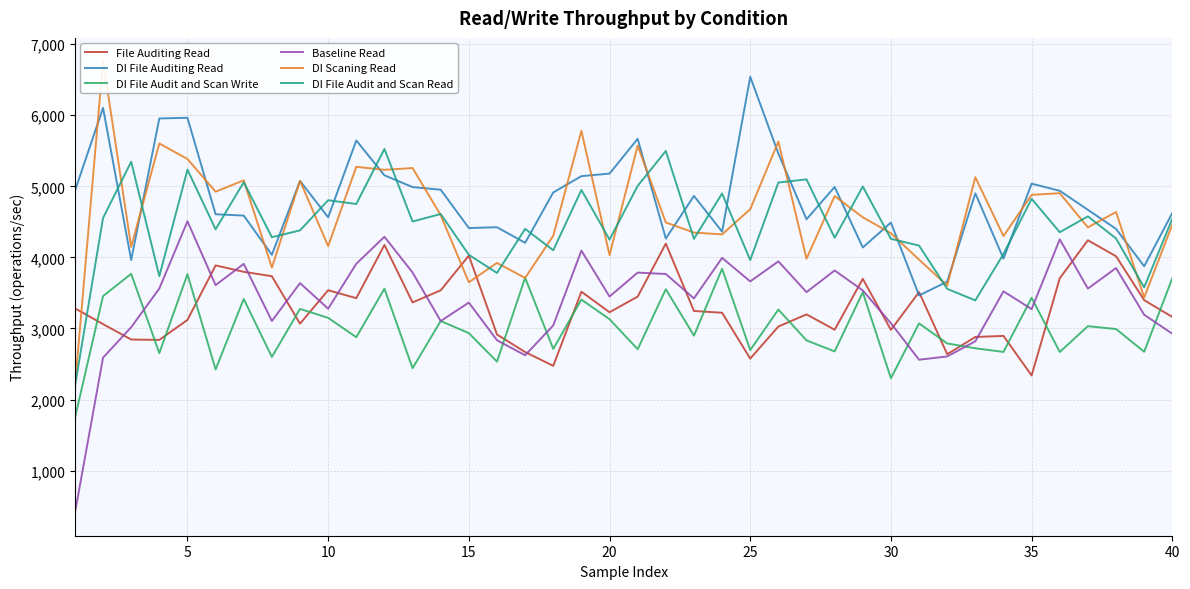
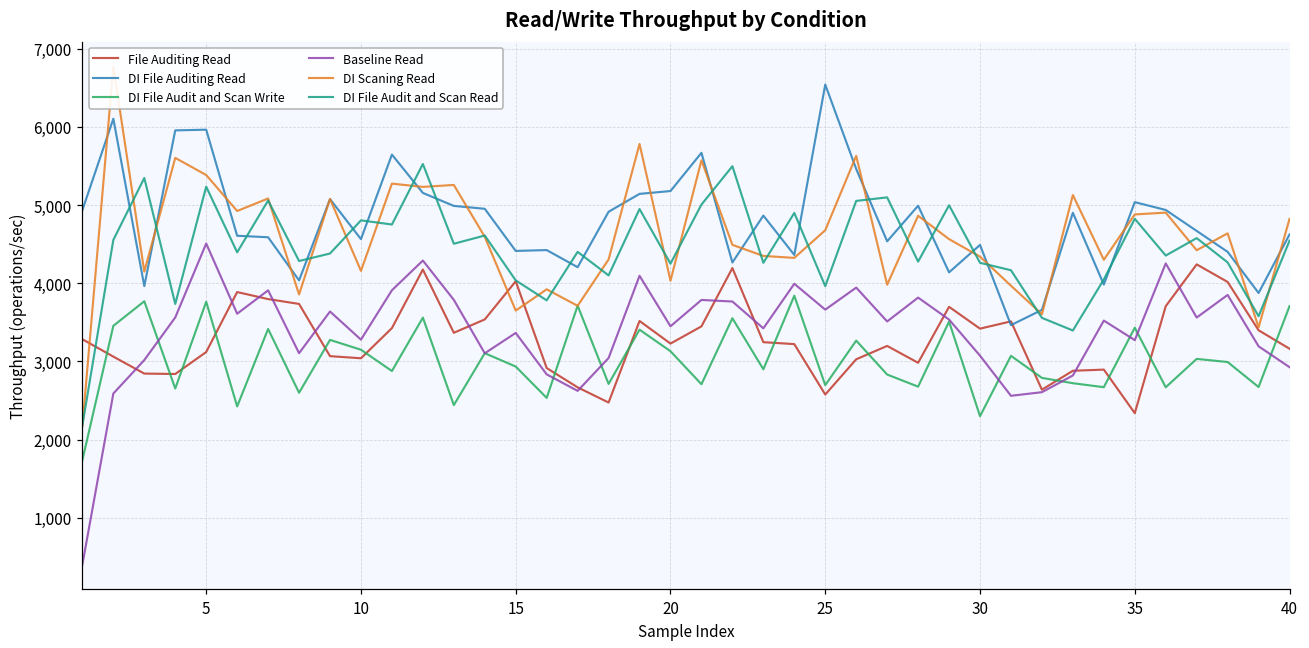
  {
    "File Auditing Read": {
      "5": "3,100",
-     "10": "3,500",
+     "10": "3,000",
      "20": "3,200",
      "25": "2,600",
-     "30": "3,000",
+     "30": "3,400",
      "35": "2,300",
      "40": "3,200"
    },
    "DI File Auditing Read": {
      "5": "6,000",
      "10": "4,600",
      "15": "4,400",
      "20": "5,200",
      "25": "6,500",
      "30": "4,500",
      "35": "5,000",
      "40": "4,600"
    },
    "Baseline Read": {
      "5": "4,500",
      "10": "3,300",
      "15": "3,400",
      "20": "3,400",
      "25": "3,700",
      "30": "3,100",
      "35": "3,300",
      "40": "2,900"
    },
    "DI Scaning Read": {
      "5": "5,400",
      "10": "4,200",
      "15": "3,700",
      "20": "4,000",
      "25": "4,700",
      "30": "4,300",
      "35": "4,900",
-     "40": "4,500"
+     "40": "4,800"
    }
  }
